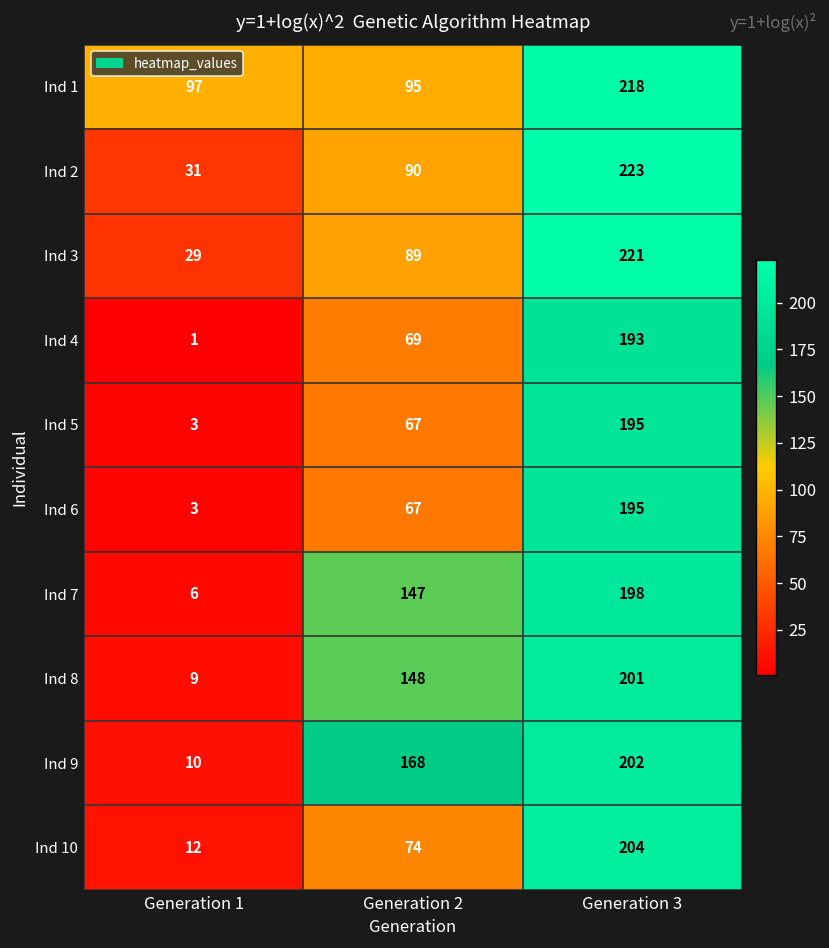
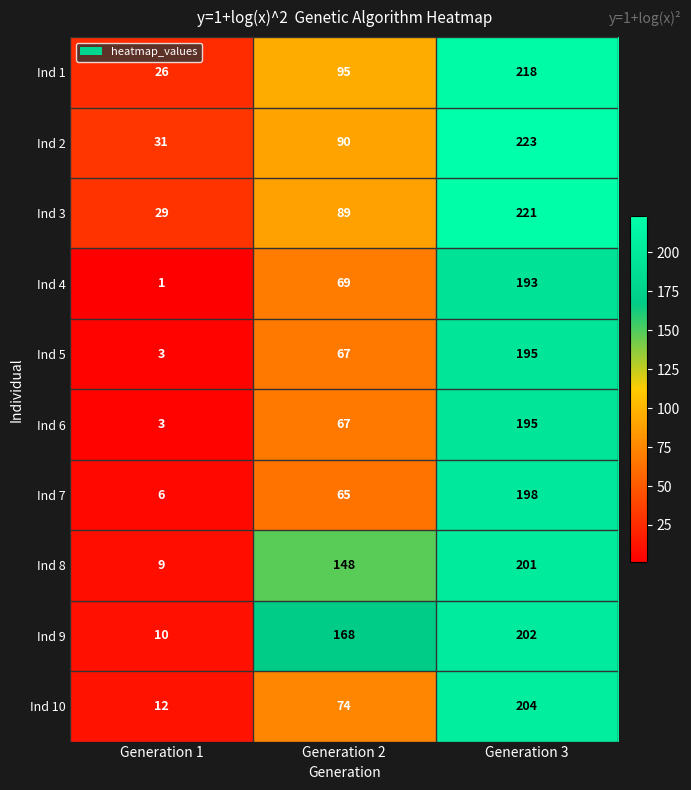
  {
    "Ind 1": {
-     "Generation 1": 97,
+     "Generation 1": 26,
      "Generation 2": 95,
      "Generation 3": 218
    },
    "Ind 2": {
      "Generation 1": 31,
      "Generation 2": 90,
      "Generation 3": 223
    },
    "Ind 3": {
      "Generation 1": 29,
      "Generation 2": 89,
      "Generation 3": 221
    },
    "Ind 4": {
      "Generation 1": 1,
      "Generation 2": 69,
      "Generation 3": 193
    },
    "Ind 5": {
      "Generation 1": 3,
      "Generation 2": 67,
      "Generation 3": 195
    },
    "Ind 6": {
      "Generation 1": 3,
      "Generation 2": 67,
      "Generation 3": 195
    },
    "Ind 7": {
      "Generation 1": 6,
-     "Generation 2": 147,
+     "Generation 2": 65,
      "Generation 3": 198
    },
    "Ind 8": {
      "Generation 1": 9,
      "Generation 2": 148,
      "Generation 3": 201
    },
    "Ind 9": {
      "Generation 1": 10,
      "Generation 2": 168,
      "Generation 3": 202
    },
    "Ind 10": {
      "Generation 1": 12,
      "Generation 2": 74,
      "Generation 3": 204
    }
  }
